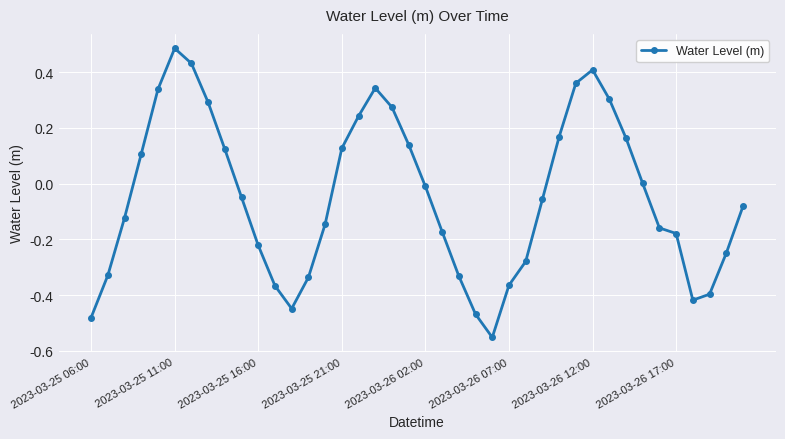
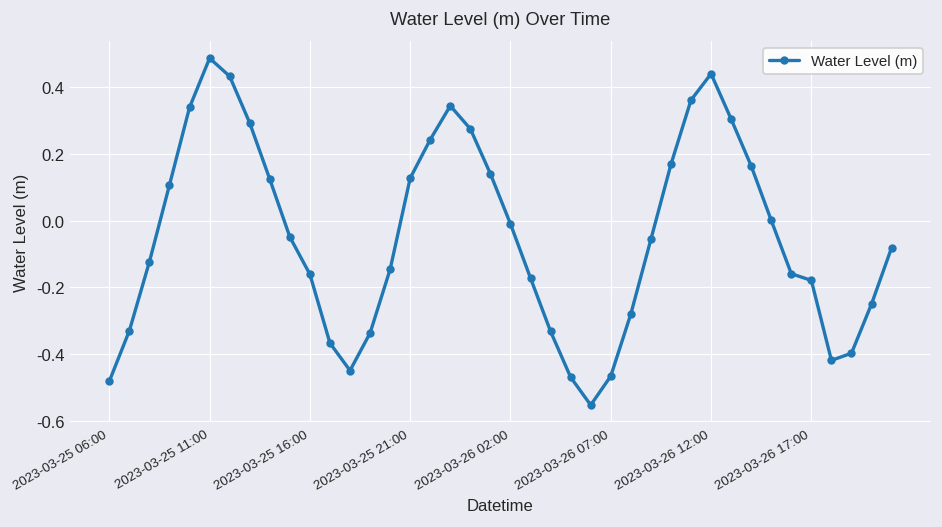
  {
    "2023-03-25 06:00": -0.48,
    "2023-03-25 11:00": 0.49,
-   "2023-03-25 16:00": -0.22,
+   "2023-03-25 16:00": -0.16,
    "2023-03-25 21:00": 0.13,
    "2023-03-26 02:00": -0.01,
-   "2023-03-26 07:00": -0.36,
-   "2023-03-26 12:00": 0.41,
+   "2023-03-26 07:00": -0.47,
+   "2023-03-26 12:00": 0.44,
    "2023-03-26 17:00": -0.18
  }
